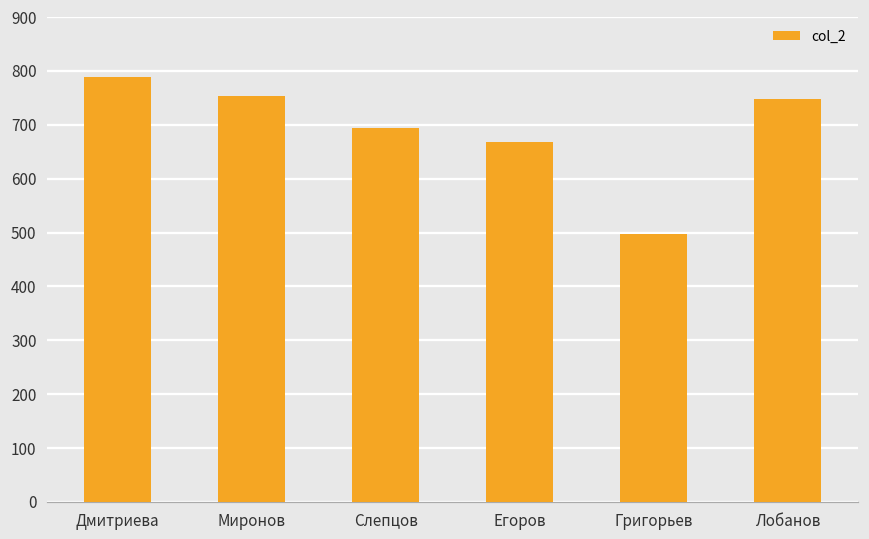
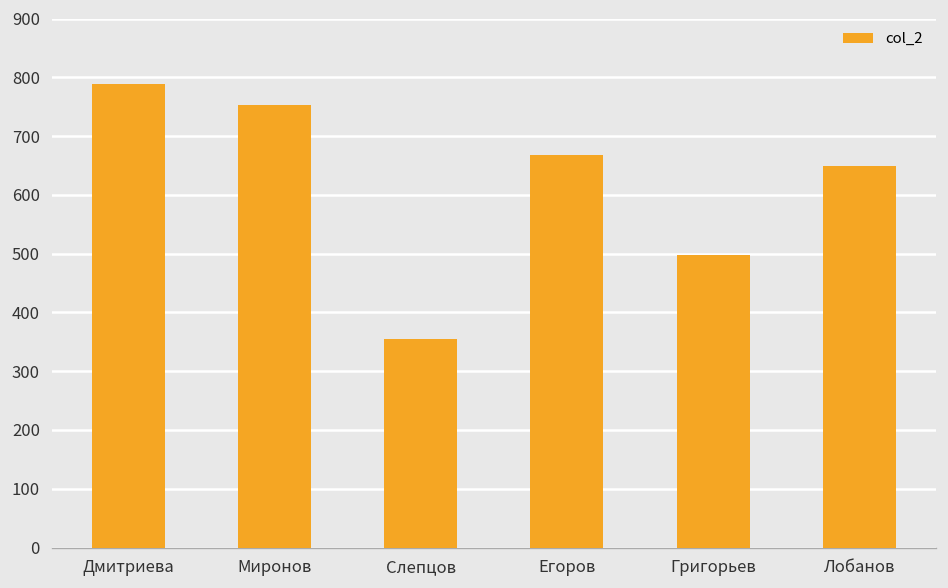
  {
    "Дмитриева": 790,
    "Миронов": 750,
-   "Слепцов": 690,
+   "Слепцов": 350,
    "Егоров": 670,
    "Григорьев": 500,
-   "Лобанов": 750
+   "Лобанов": 650
  }
